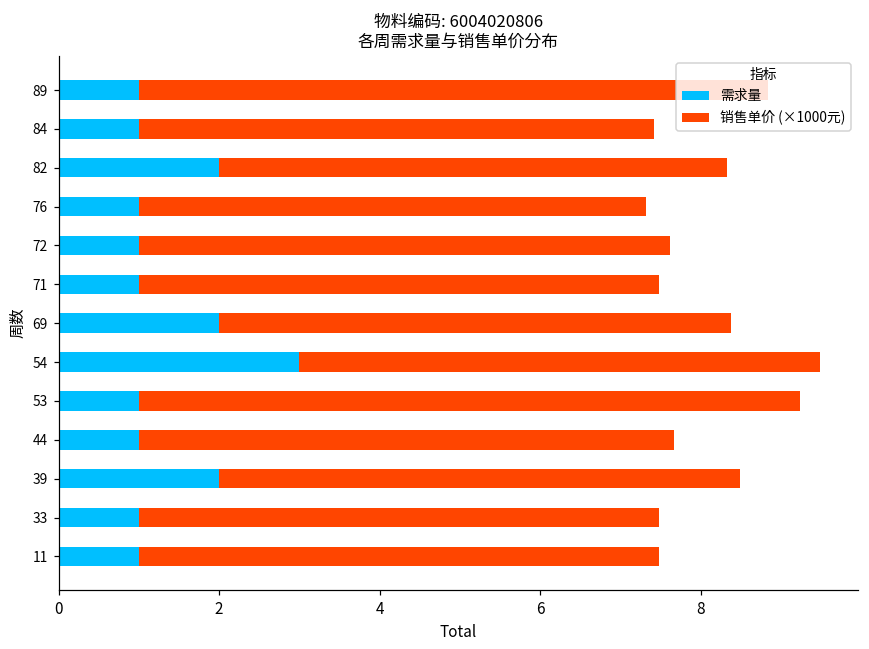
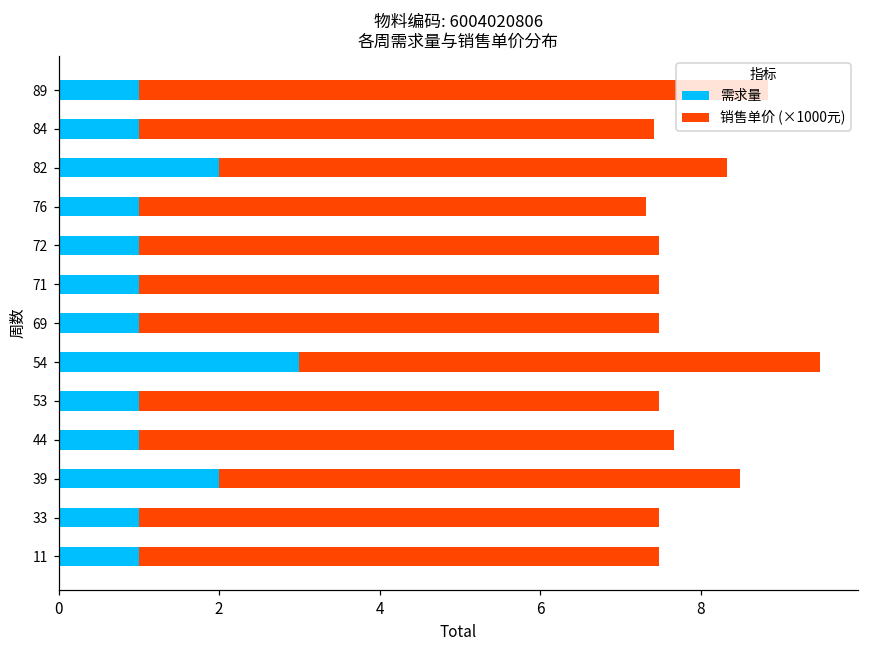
  {
    "需求量": {
      "89": 1,
      "84": 1,
      "82": 2,
      "76": 1,
      "72": 1,
      "71": 1,
-     "69": 2,
+     "69": 1,
      "54": 3,
      "53": 1,
      "44": 1,
      "39": 2,
      "33": 1,
      "11": 1
    },
    "销售单价 (×1000元)": {
      "84": 6.4,
      "82": 6.3,
      "76": 6.3,
-     "72": 6.6,
+     "72": 6.5,
      "71": 6.5,
-     "69": 6.4,
+     "69": 6.5,
      "54": 6.5,
-     "53": 8.2,
+     "53": 6.5,
      "44": 6.7,
      "39": 6.5,
      "33": 6.5,
      "11": 6.5
    }
  }
